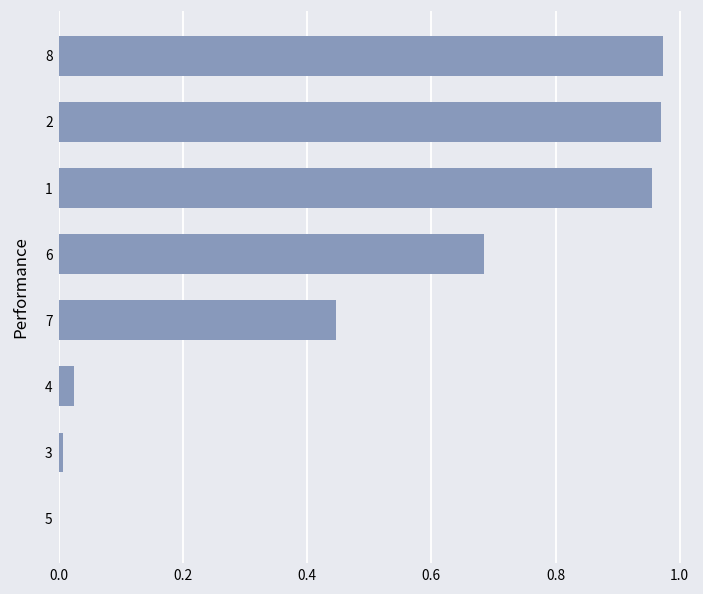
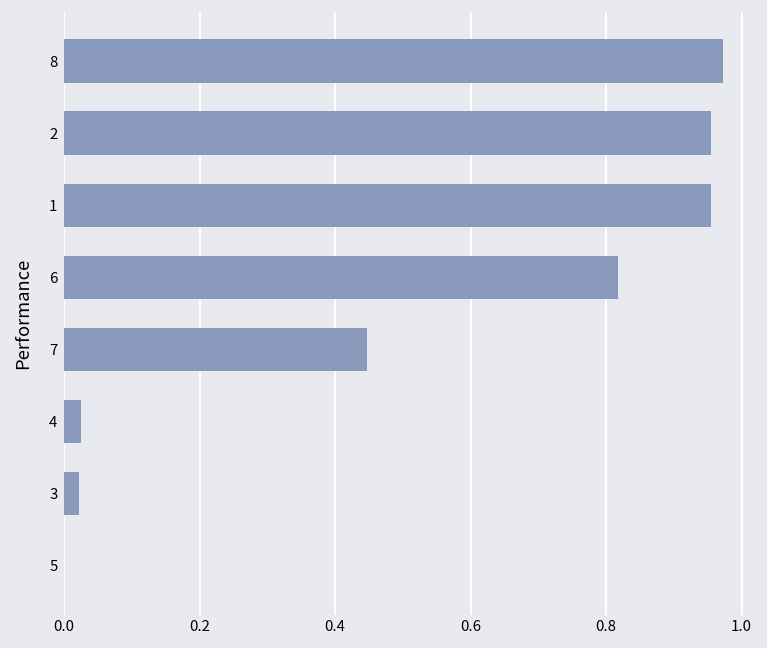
  {
    "8": 0.97,
-   "2": 0.97,
+   "2": 0.96,
    "1": 0.96,
-   "6": 0.69,
+   "6": 0.82,
    "7": 0.45,
    "4": 0.02,
-   "3": 0.01,
+   "3": 0.02,
    "5": 0.00
  }
